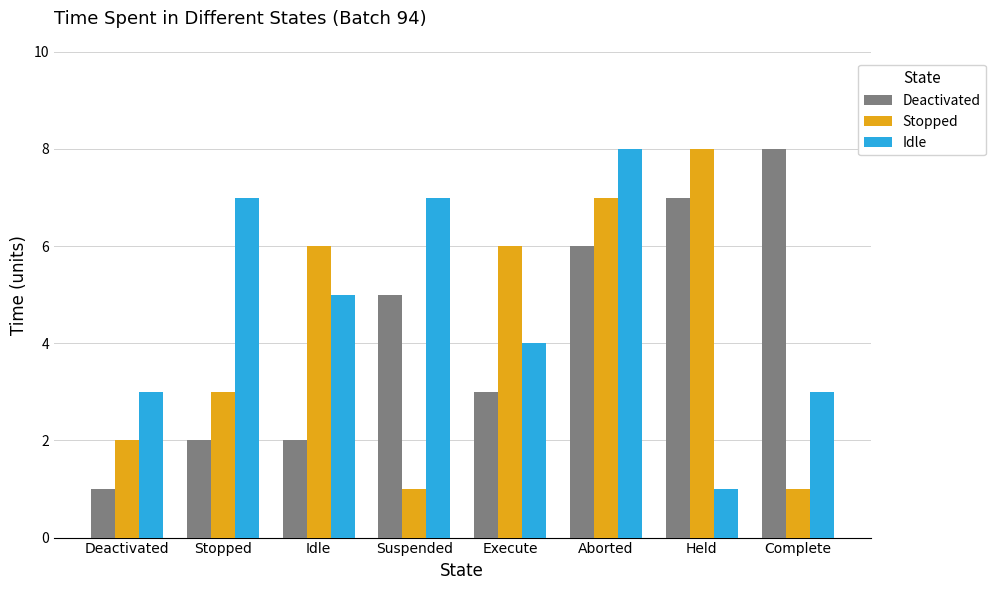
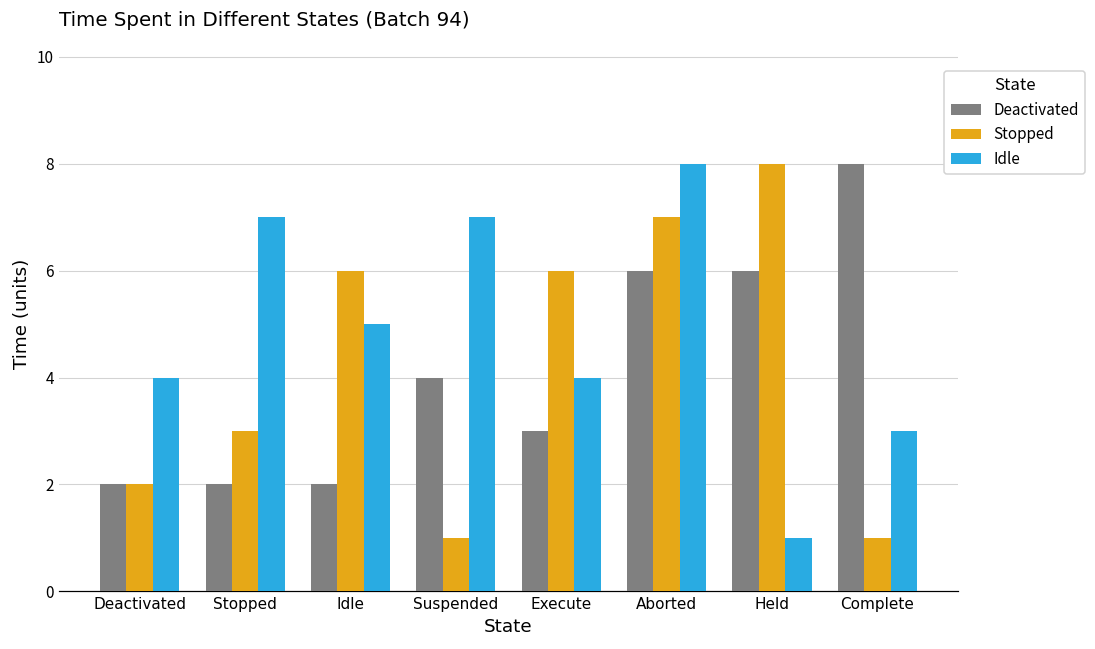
  {
    "Deactivated": {
-     "Deactivated": 1,
+     "Deactivated": 2,
      "Stopped": 2,
      "Idle": 2,
-     "Suspended": 5,
+     "Suspended": 4,
      "Execute": 3,
      "Aborted": 6,
-     "Held": 7,
+     "Held": 6,
      "Complete": 8
    },
    "Stopped": {
      "Deactivated": 2,
      "Stopped": 3,
      "Idle": 6,
      "Suspended": 1,
      "Execute": 6,
      "Aborted": 7,
      "Held": 8,
      "Complete": 1
    },
    "Idle": {
-     "Deactivated": 3,
+     "Deactivated": 4,
      "Stopped": 7,
      "Idle": 5,
      "Suspended": 7,
      "Execute": 4,
      "Aborted": 8,
      "Held": 1,
      "Complete": 3
    }
  }
